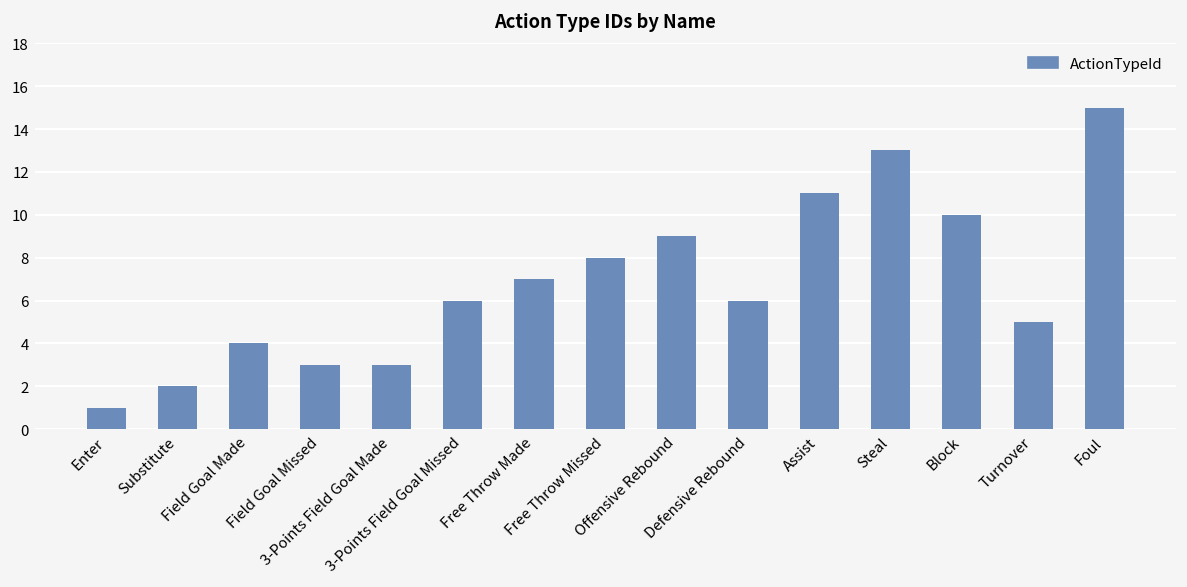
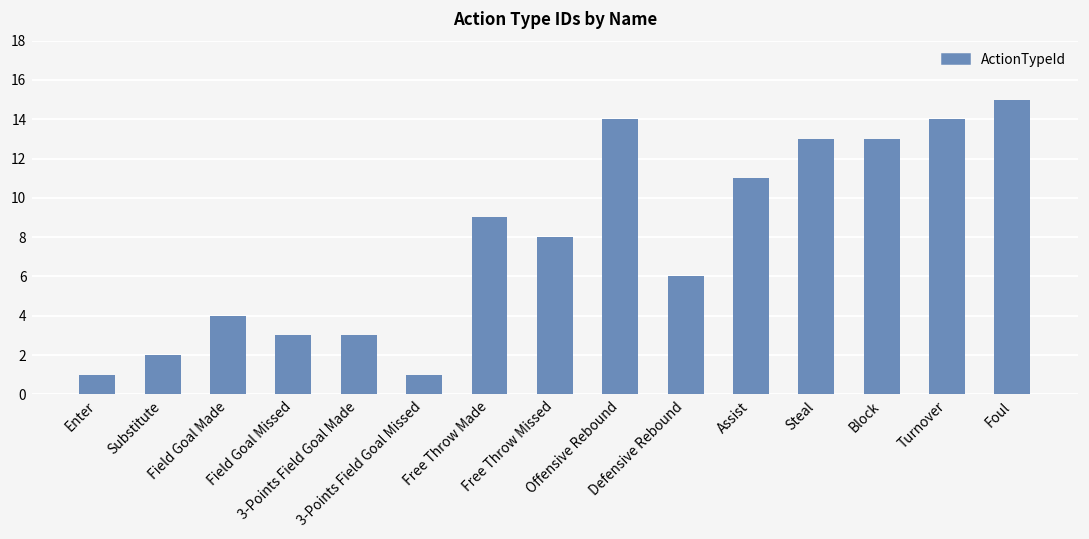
  {
    "Enter": 1,
    "Substitute": 2,
    "Field Goal Made": 4,
    "Field Goal Missed": 3,
    "3-Points Field Goal Made": 3,
-   "3-Points Field Goal Missed": 6,
-   "Free Throw Made": 7,
+   "3-Points Field Goal Missed": 1,
+   "Free Throw Made": 9,
    "Free Throw Missed": 8,
-   "Offensive Rebound": 9,
+   "Offensive Rebound": 14,
    "Defensive Rebound": 6,
    "Assist": 11,
    "Steal": 13,
-   "Block": 10,
-   "Turnover": 5,
+   "Block": 13,
+   "Turnover": 14,
    "Foul": 15
  }
